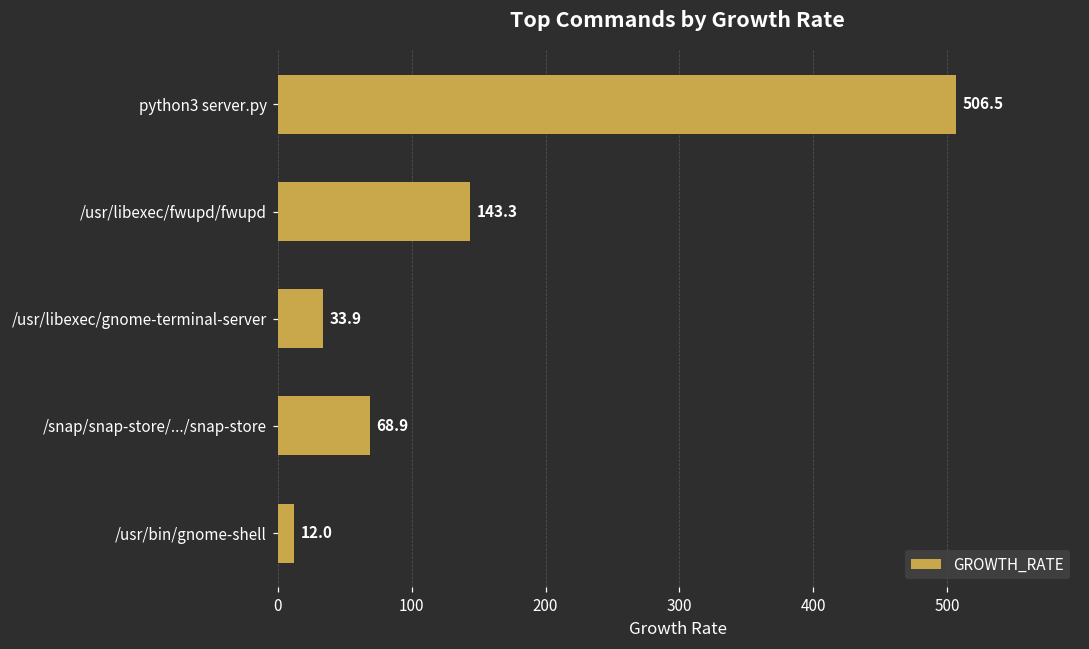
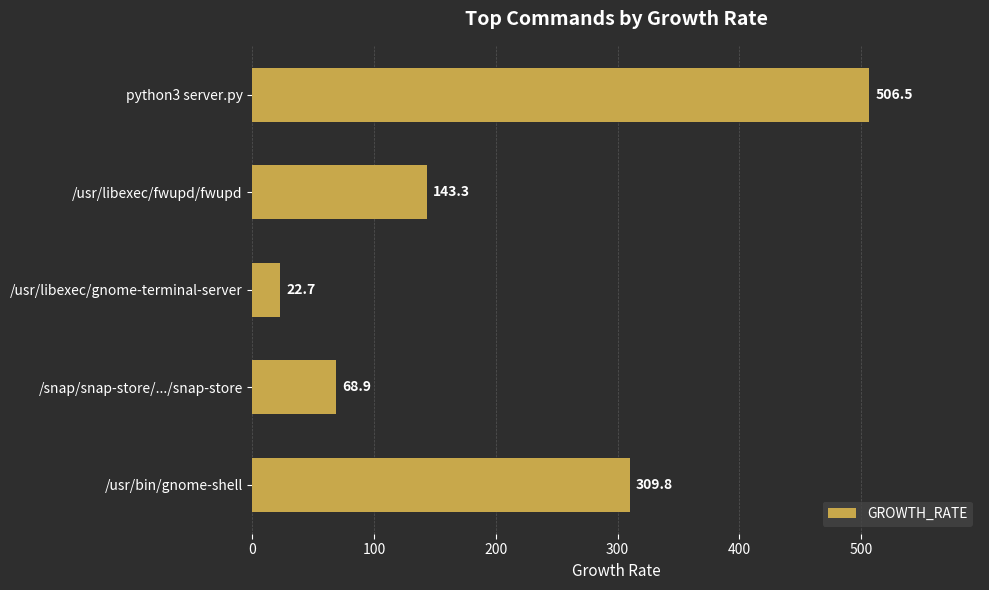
  {
    "python3 server.py": 506.5,
    "/usr/libexec/fwupd/fwupd": 143.3,
-   "/usr/libexec/gnome-terminal-server": 33.9,
+   "/usr/libexec/gnome-terminal-server": 22.7,
    "/snap/snap-store/.../snap-store": 68.9,
-   "/usr/bin/gnome-shell": 12.0
+   "/usr/bin/gnome-shell": 309.8
  }
